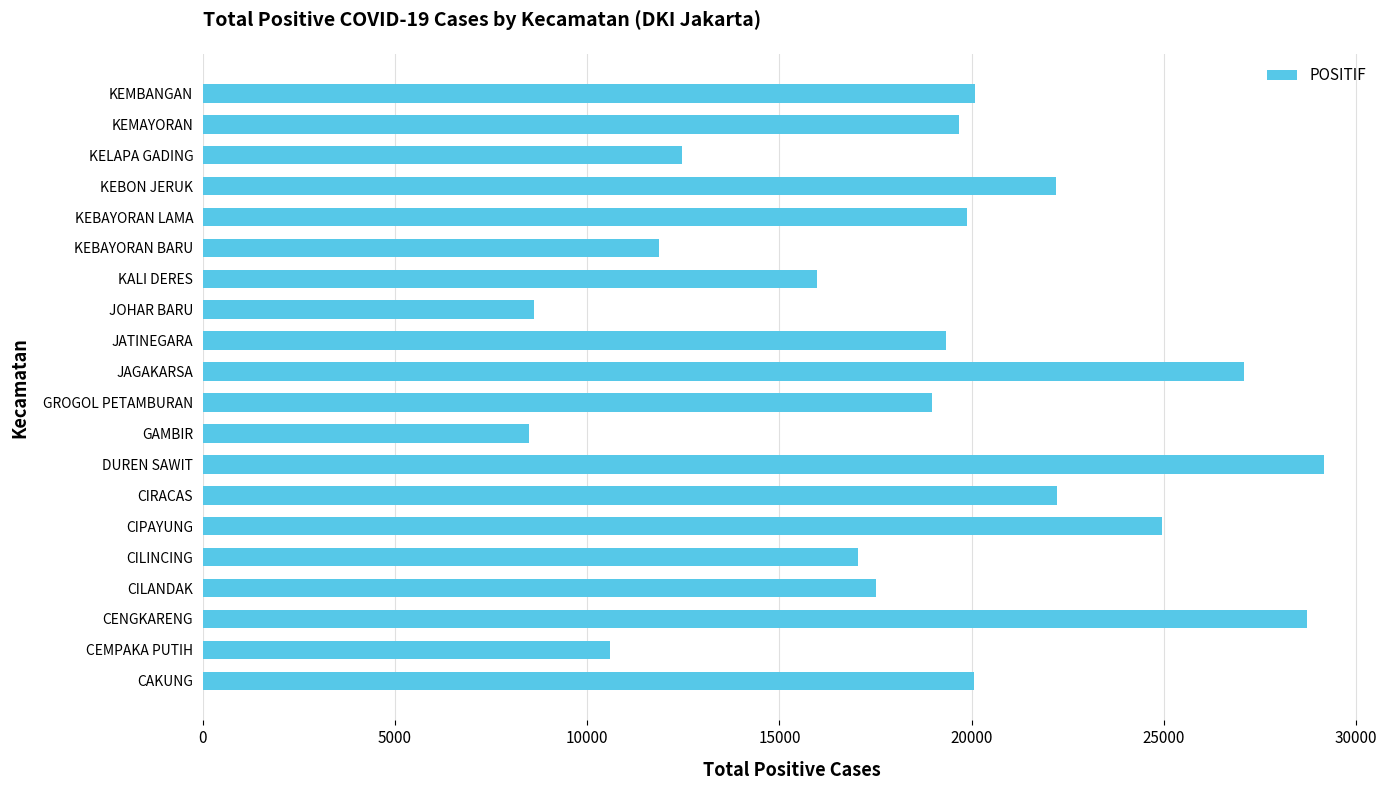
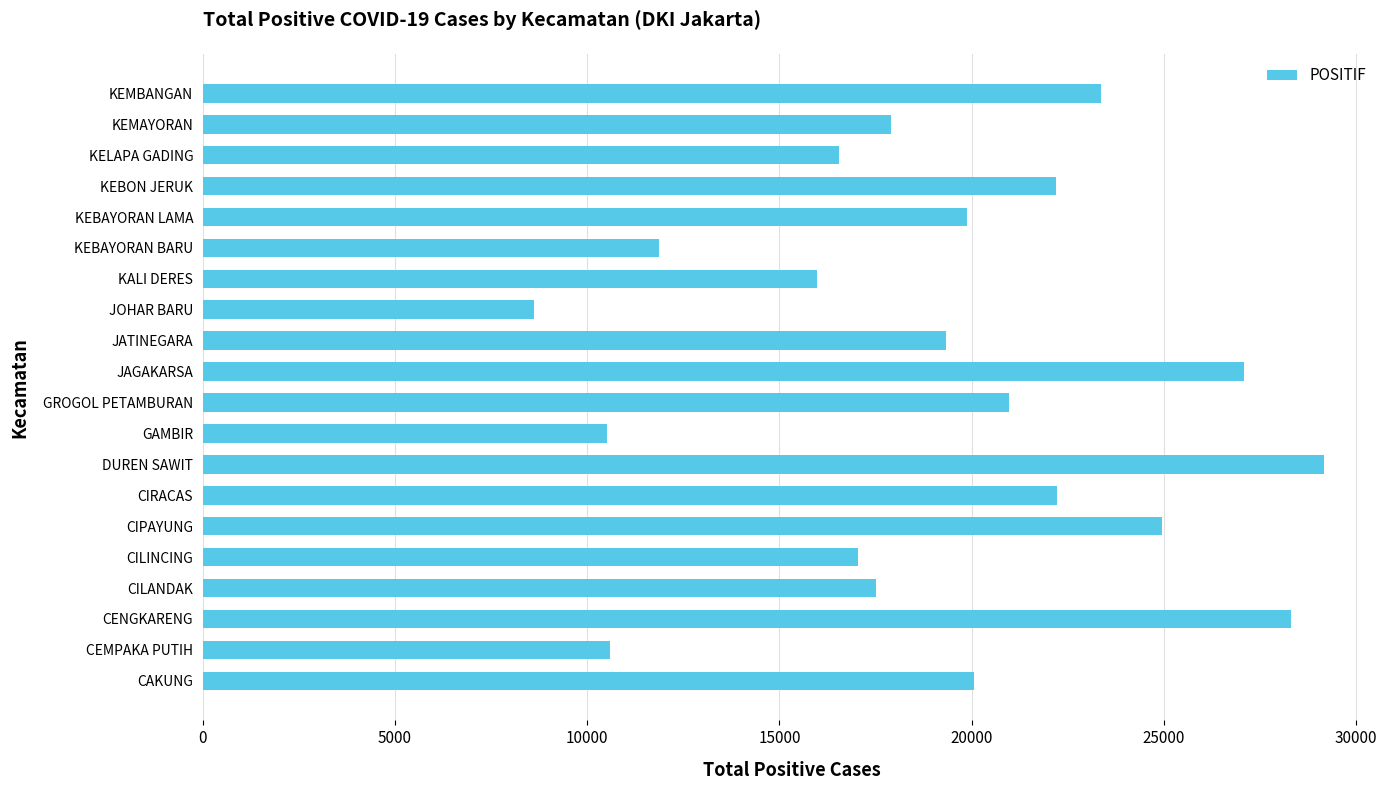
  {
-   "KEMBANGAN": 20100,
-   "KEMAYORAN": 19700,
-   "KELAPA GADING": 12500,
+   "KEMBANGAN": 23400,
+   "KEMAYORAN": 17900,
+   "KELAPA GADING": 16600,
    "KEBON JERUK": 22200,
    "KEBAYORAN LAMA": 19900,
    "KEBAYORAN BARU": 11900,
    "KALI DERES": 16000,
    "JOHAR BARU": 8600,
    "JATINEGARA": 19300,
    "JAGAKARSA": 27100,
-   "GROGOL PETAMBURAN": 19000,
-   "GAMBIR": 8500,
+   "GROGOL PETAMBURAN": 21000,
+   "GAMBIR": 10500,
    "DUREN SAWIT": 29200,
    "CIRACAS": 22200,
    "CIPAYUNG": 24900,
    "CILINCING": 17100,
    "CILANDAK": 17500,
-   "CENGKARENG": 28700,
+   "CENGKARENG": 28300,
    "CEMPAKA PUTIH": 10600,
    "CAKUNG": 20100
  }
